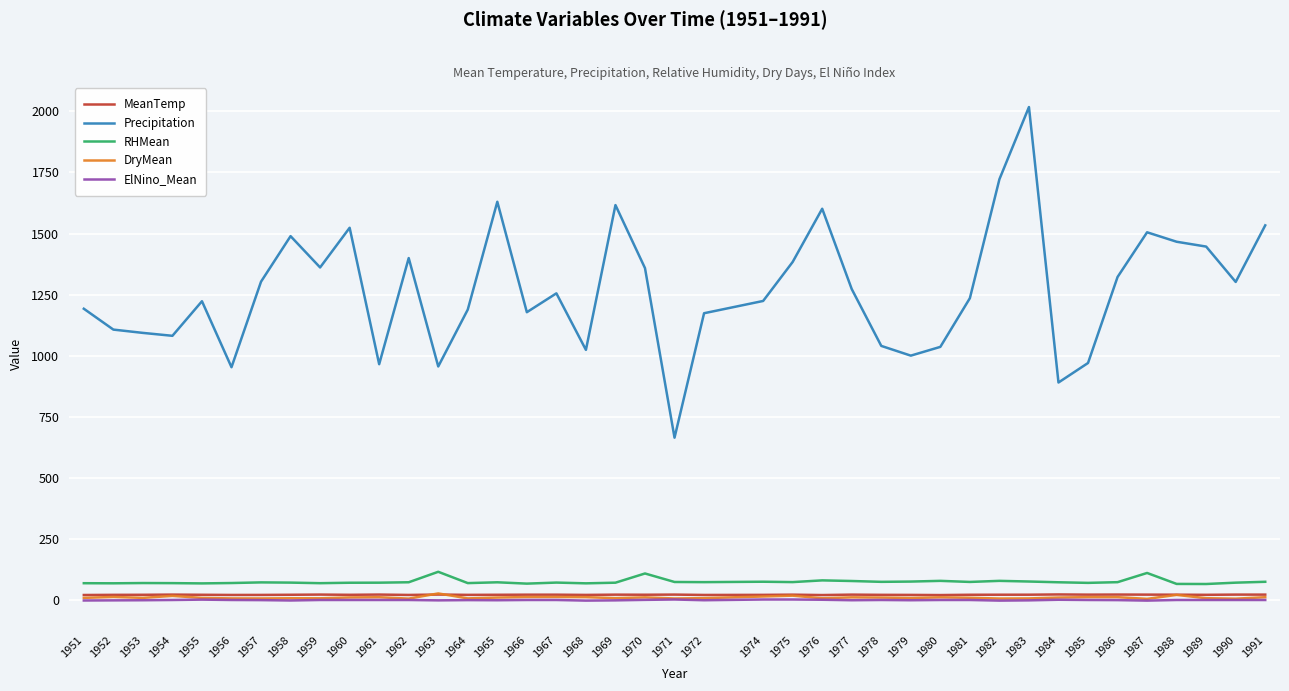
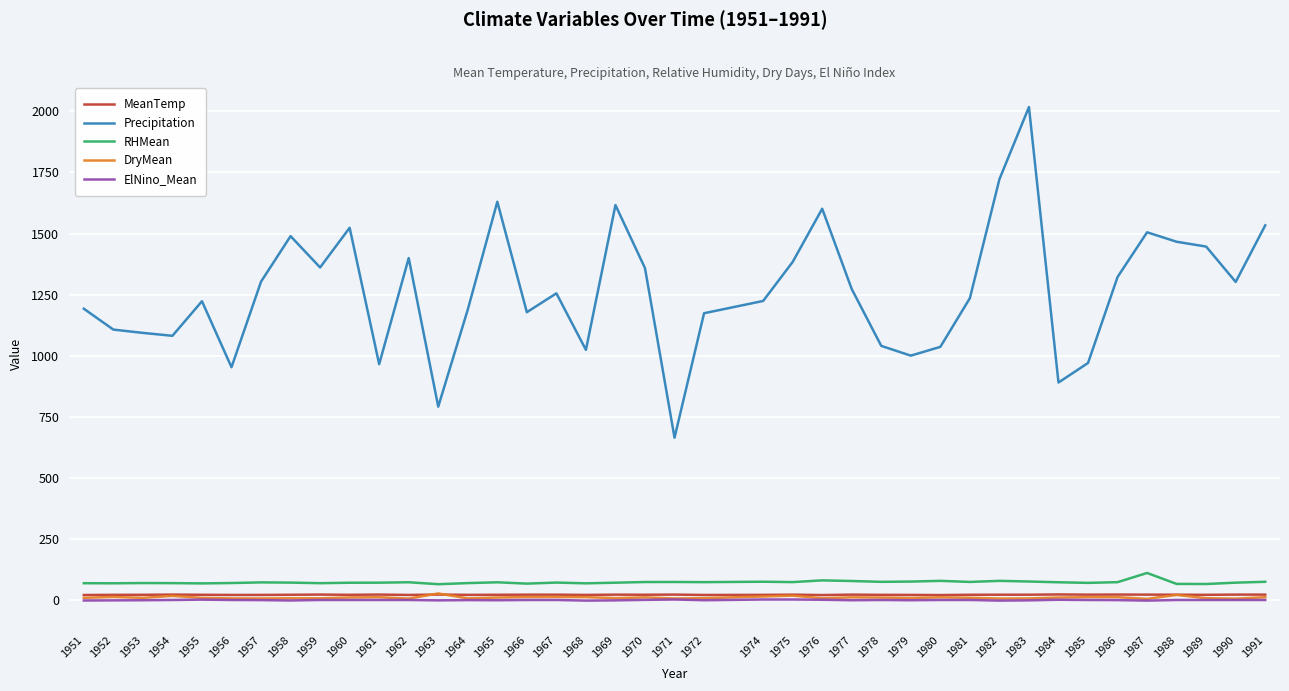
  {
    "MeanTemp": {
      "1951": 20,
      "1953": 20,
      "1955": 20,
      "1956": 20,
      "1957": 20,
      "1958": 20,
      "1959": 20,
      "1960": 20,
      "1961": 20,
      "1962": 20,
      "1964": 20,
      "1965": 20,
      "1969": 20,
      "1970": 20,
      "1971": 20,
      "1972": 20,
      "1976": 20,
      "1977": 20,
      "1978": 20,
      "1979": 20,
      "1981": 20,
      "1982": 20,
      "1983": 20,
      "1984": 20,
      "1986": 20,
      "1987": 20,
      "1989": 20,
      "1990": 20,
      "1991": 20
    },
    "Precipitation": {
      "1951": 1190,
      "1952": 1110,
      "1953": 1090,
      "1954": 1080,
      "1955": 1220,
      "1956": 950,
      "1957": 1300,
      "1958": 1490,
      "1959": 1360,
      "1960": 1520,
      "1961": 970,
      "1962": 1400,
-     "1963": 960,
+     "1963": 790,
      "1964": 1190,
      "1965": 1630,
      "1966": 1180,
      "1967": 1260,
      "1968": 1020,
      "1969": 1620,
      "1970": 1360,
      "1971": 660,
      "1972": 1170,
      "1974": 1220,
      "1975": 1380,
      "1976": 1600,
      "1977": 1270,
      "1978": 1040,
      "1979": 1000,
      "1980": 1040,
      "1981": 1240,
      "1982": 1720,
      "1983": 2020,
      "1984": 890,
      "1985": 970,
      "1986": 1320,
      "1987": 1510,
      "1988": 1470,
      "1989": 1450,
      "1990": 1300,
      "1991": 1530
    },
    "RHMean": {
      "1951": 70,
      "1952": 70,
      "1953": 70,
      "1954": 70,
      "1955": 70,
      "1956": 70,
      "1957": 70,
      "1958": 70,
      "1959": 70,
      "1960": 70,
      "1961": 70,
      "1962": 70,
-     "1963": 120,
+     "1963": 60,
      "1964": 70,
      "1965": 70,
      "1966": 70,
      "1967": 70,
      "1968": 70,
      "1969": 70,
-     "1970": 110,
+     "1970": 70,
      "1971": 70,
      "1972": 70,
      "1974": 70,
      "1975": 70,
      "1976": 80,
      "1977": 80,
      "1978": 70,
      "1979": 80,
      "1980": 80,
      "1981": 70,
      "1982": 80,
      "1983": 80,
      "1984": 70,
      "1985": 70,
      "1986": 70,
      "1987": 110,
      "1988": 70,
      "1989": 70,
      "1990": 70,
      "1991": 70
    },
    "DryMean": {
      "1951": 10,
      "1960": 10,
      "1961": 10,
      "1965": 10,
      "1977": 10,
      "1986": 10,
      "1991": 10
    },
    "ElNino_Mean": {
      "1951": 0,
      "1952": 0,
      "1954": 0,
      "1960": 0,
      "1961": 0,
      "1963": 0,
      "1965": 0,
      "1966": 0,
      "1967": 0,
      "1968": 0,
      "1974": 0,
      "1975": 0,
      "1977": 0,
      "1980": 0,
      "1985": 0,
      "1986": 0,
      "1988": 0,
      "1991": 0
    }
  }
